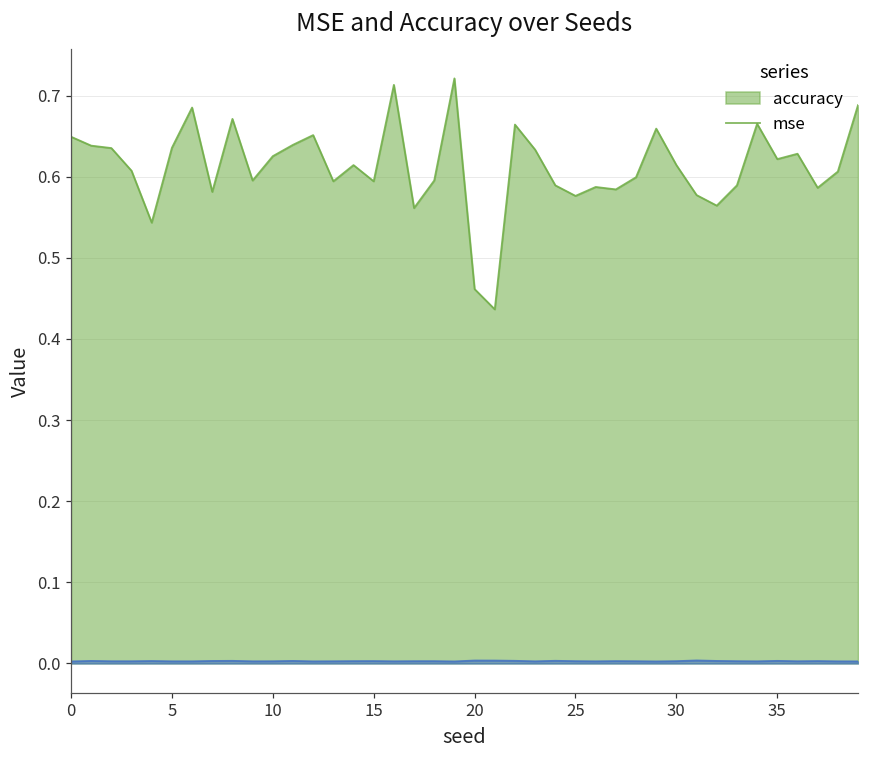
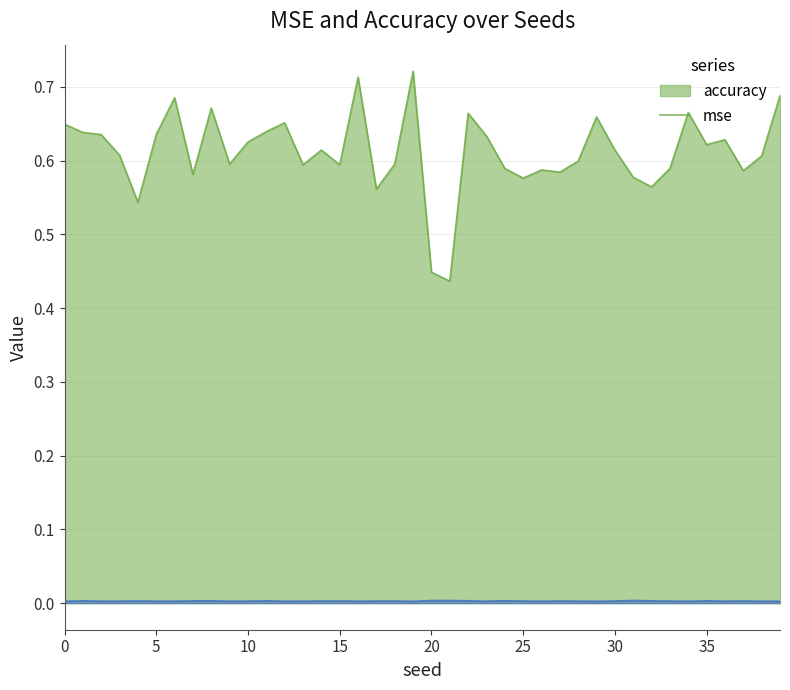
  {
    "accuracy": {
      "0": 0.65,
      "5": 0.64,
      "10": 0.63,
      "15": 0.59,
-     "20": 0.46,
+     "20": 0.45,
      "25": 0.58,
      "30": 0.61,
      "35": 0.62
    }
  }
